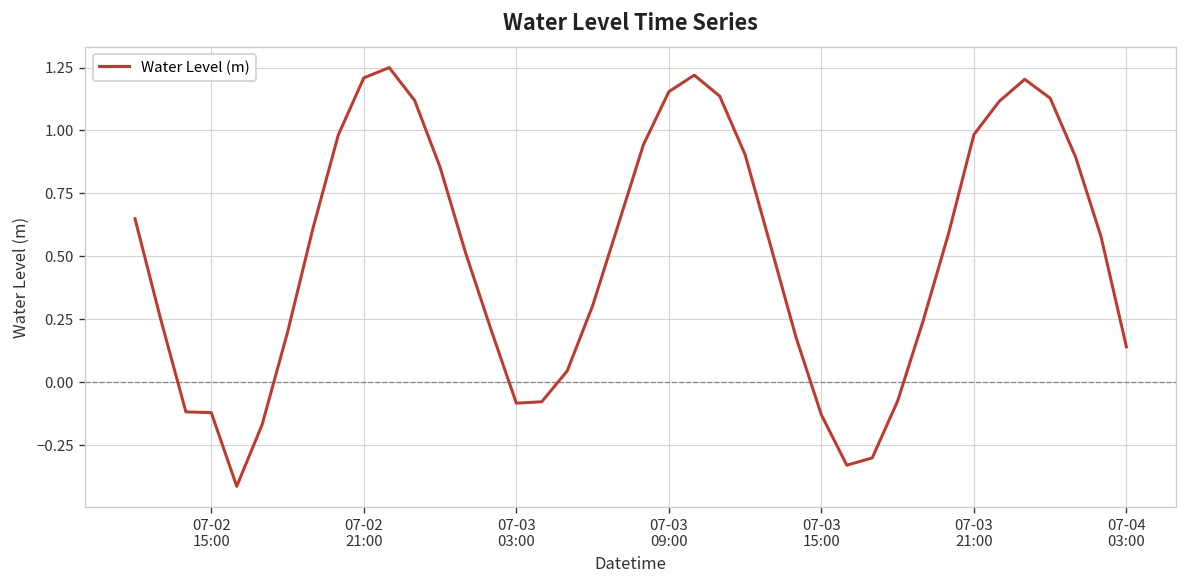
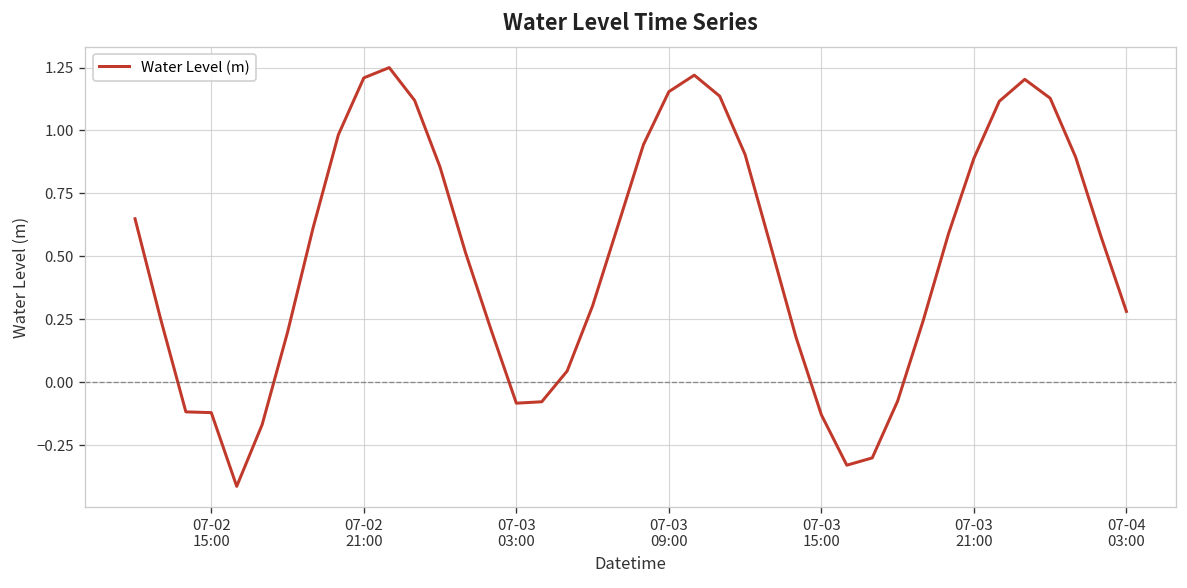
  {
    "07-02 15:00": -0.12,
    "07-02 21:00": 1.21,
    "07-03 03:00": -0.08,
    "07-03 09:00": 1.15,
    "07-03 15:00": -0.13,
-   "07-03 21:00": 0.98,
-   "07-04 03:00": 0.14
+   "07-03 21:00": 0.89,
+   "07-04 03:00": 0.28
  }
